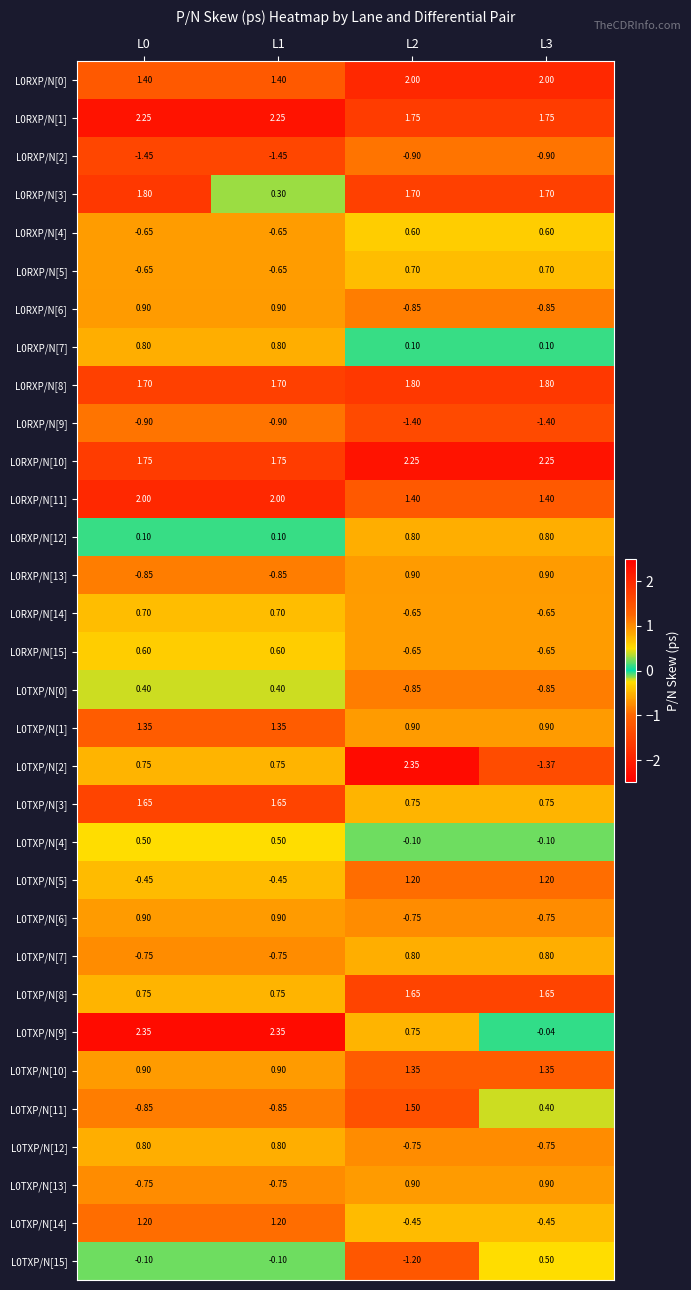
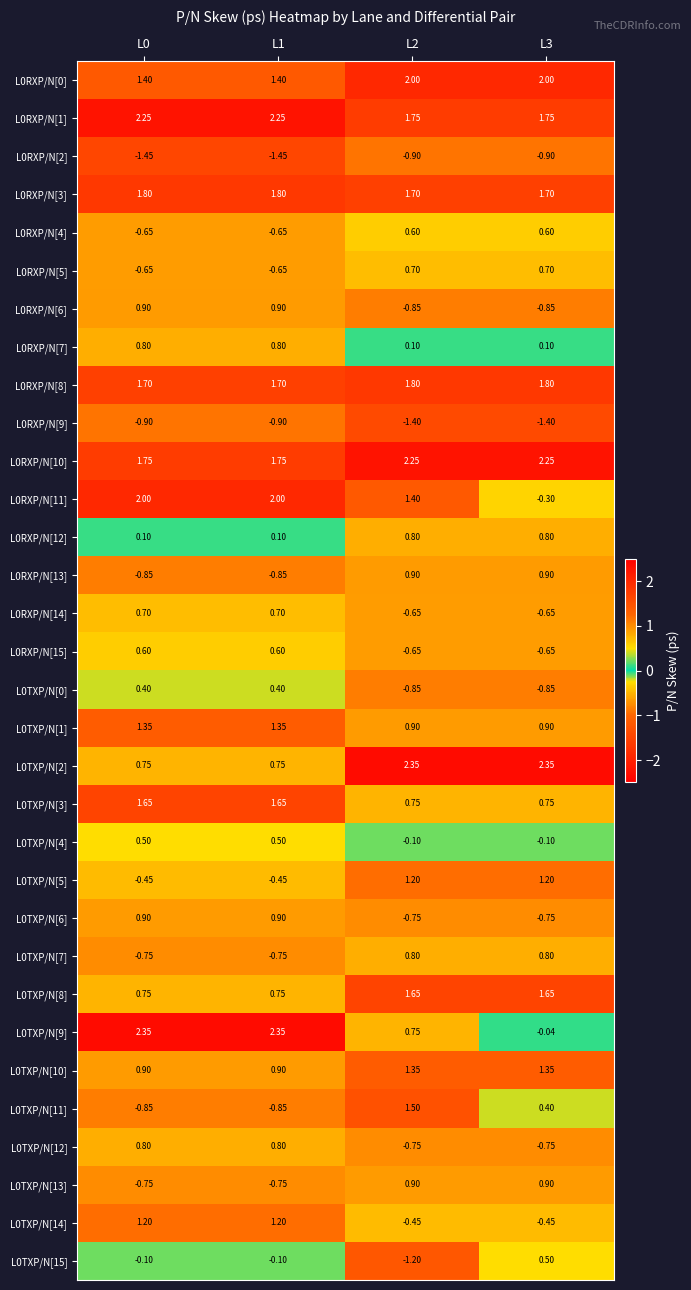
  {
    "L0RXP/N[0]": {
      "L0": 1.40,
      "L1": 1.40,
      "L2": 2.00,
      "L3": 2.00
    },
    "L0RXP/N[1]": {
      "L0": 2.25,
      "L1": 2.25,
      "L2": 1.75,
      "L3": 1.75
    },
    "L0RXP/N[2]": {
      "L0": -1.45,
      "L1": -1.45,
      "L2": -0.90,
      "L3": -0.90
    },
    "L0RXP/N[3]": {
      "L0": 1.80,
-     "L1": 0.30,
+     "L1": 1.80,
      "L2": 1.70,
      "L3": 1.70
    },
    "L0RXP/N[4]": {
      "L0": -0.65,
      "L1": -0.65,
      "L2": 0.60,
      "L3": 0.60
    },
    "L0RXP/N[5]": {
      "L0": -0.65,
      "L1": -0.65,
      "L2": 0.70,
      "L3": 0.70
    },
    "L0RXP/N[6]": {
      "L0": 0.90,
      "L1": 0.90,
      "L2": -0.85,
      "L3": -0.85
    },
    "L0RXP/N[7]": {
      "L0": 0.80,
      "L1": 0.80,
      "L2": 0.10,
      "L3": 0.10
    },
    "L0RXP/N[8]": {
      "L0": 1.70,
      "L1": 1.70,
      "L2": 1.80,
      "L3": 1.80
    },
    "L0RXP/N[9]": {
      "L0": -0.90,
      "L1": -0.90,
      "L2": -1.40,
      "L3": -1.40
    },
    "L0RXP/N[10]": {
      "L0": 1.75,
      "L1": 1.75,
      "L2": 2.25,
      "L3": 2.25
    },
    "L0RXP/N[11]": {
      "L0": 2.00,
      "L1": 2.00,
      "L2": 1.40,
-     "L3": 1.40
+     "L3": -0.30
    },
    "L0RXP/N[12]": {
      "L0": 0.10,
      "L1": 0.10,
      "L2": 0.80,
      "L3": 0.80
    },
    "L0RXP/N[13]": {
      "L0": -0.85,
      "L1": -0.85,
      "L2": 0.90,
      "L3": 0.90
    },
    "L0RXP/N[14]": {
      "L0": 0.70,
      "L1": 0.70,
      "L2": -0.65,
      "L3": -0.65
    },
    "L0RXP/N[15]": {
      "L0": 0.60,
      "L1": 0.60,
      "L2": -0.65,
      "L3": -0.65
    },
    "L0TXP/N[0]": {
      "L0": 0.40,
      "L1": 0.40,
      "L2": -0.85,
      "L3": -0.85
    },
    "L0TXP/N[1]": {
      "L0": 1.35,
      "L1": 1.35,
      "L2": 0.90,
      "L3": 0.90
    },
    "L0TXP/N[2]": {
      "L0": 0.75,
      "L1": 0.75,
      "L2": 2.35,
-     "L3": -1.37
+     "L3": 2.35
    },
    "L0TXP/N[3]": {
      "L0": 1.65,
      "L1": 1.65,
      "L2": 0.75,
      "L3": 0.75
    },
    "L0TXP/N[4]": {
      "L0": 0.50,
      "L1": 0.50,
      "L2": -0.10,
      "L3": -0.10
    },
    "L0TXP/N[5]": {
      "L0": -0.45,
      "L1": -0.45,
      "L2": 1.20,
      "L3": 1.20
    },
    "L0TXP/N[6]": {
      "L0": 0.90,
      "L1": 0.90,
      "L2": -0.75,
      "L3": -0.75
    },
    "L0TXP/N[7]": {
      "L0": -0.75,
      "L1": -0.75,
      "L2": 0.80,
      "L3": 0.80
    },
    "L0TXP/N[8]": {
      "L0": 0.75,
      "L1": 0.75,
      "L2": 1.65,
      "L3": 1.65
    },
    "L0TXP/N[9]": {
      "L0": 2.35,
      "L1": 2.35,
      "L2": 0.75,
      "L3": -0.04
    },
    "L0TXP/N[10]": {
      "L0": 0.90,
      "L1": 0.90,
      "L2": 1.35,
      "L3": 1.35
    },
    "L0TXP/N[11]": {
      "L0": -0.85,
      "L1": -0.85,
      "L2": 1.50,
      "L3": 0.40
    },
    "L0TXP/N[12]": {
      "L0": 0.80,
      "L1": 0.80,
      "L2": -0.75,
      "L3": -0.75
    },
    "L0TXP/N[13]": {
      "L0": -0.75,
      "L1": -0.75,
      "L2": 0.90,
      "L3": 0.90
    },
    "L0TXP/N[14]": {
      "L0": 1.20,
      "L1": 1.20,
      "L2": -0.45,
      "L3": -0.45
    },
    "L0TXP/N[15]": {
      "L0": -0.10,
      "L1": -0.10,
      "L2": -1.20,
      "L3": 0.50
    }
  }
